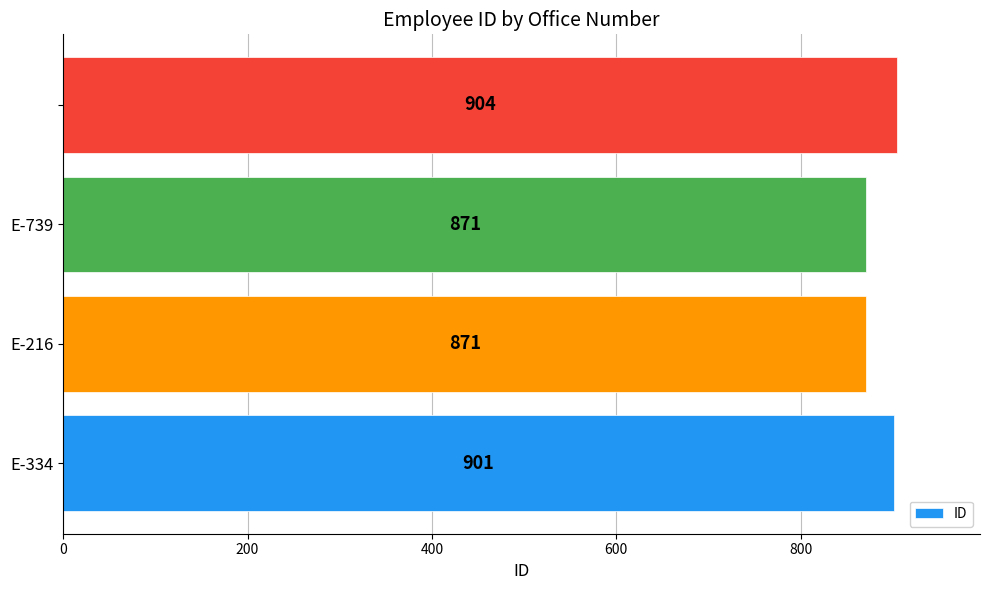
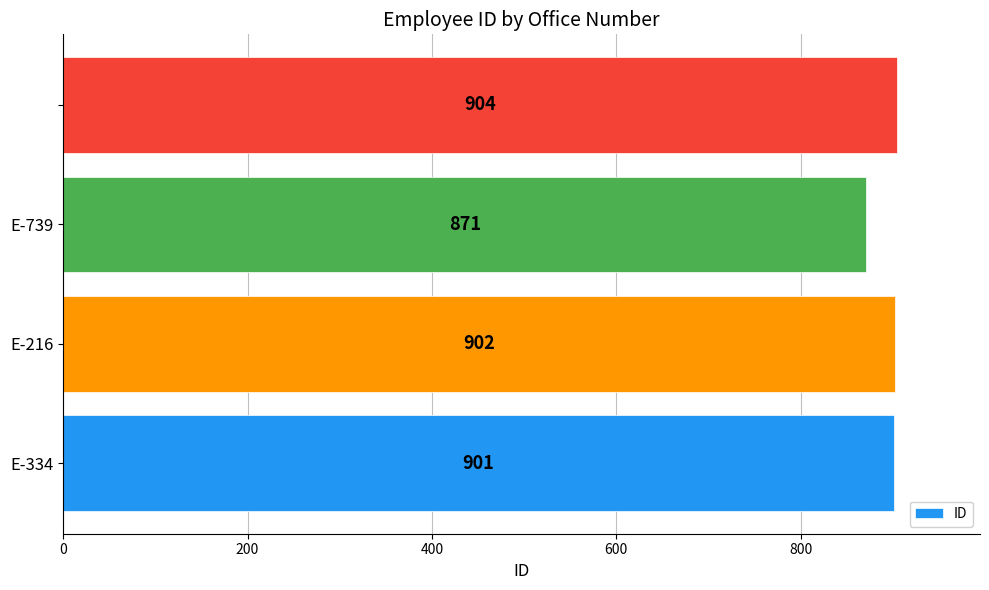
  {
    "E-739": 871,
-   "E-216": 871,
+   "E-216": 902,
    "E-334": 901
  }
